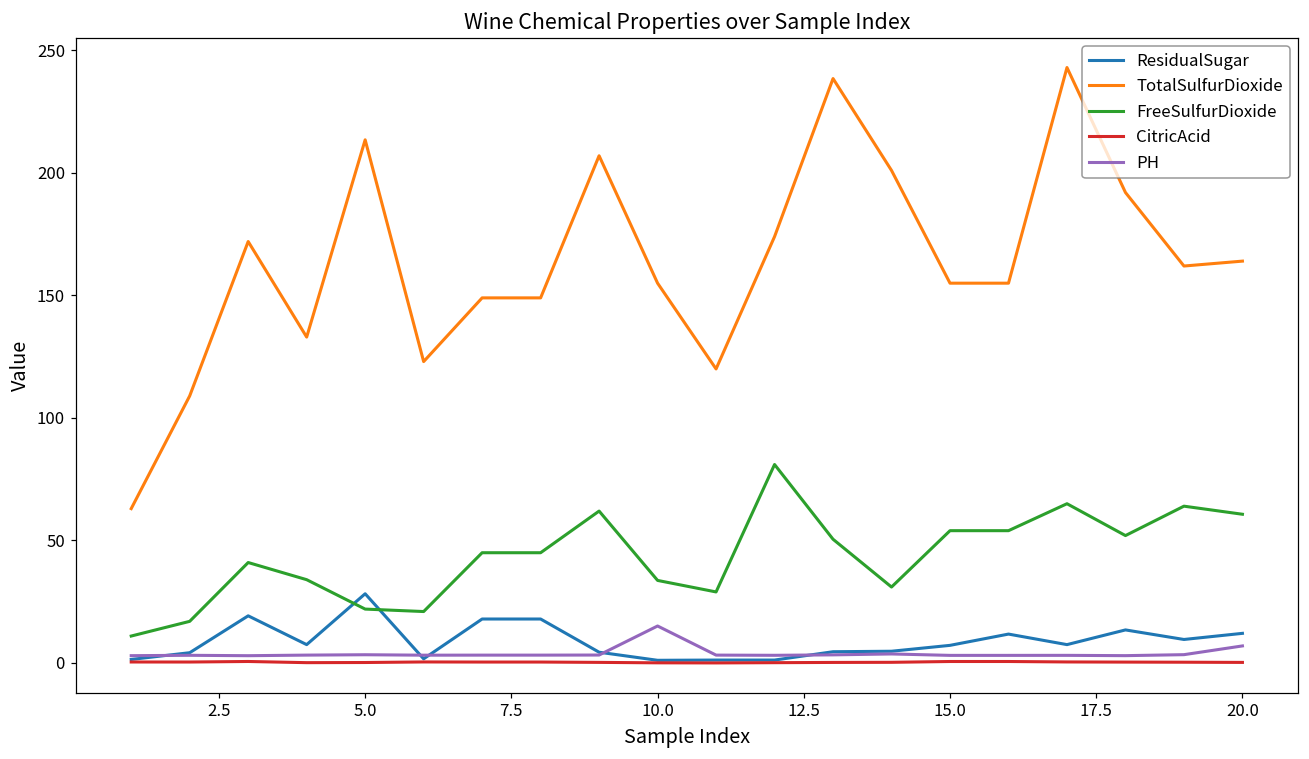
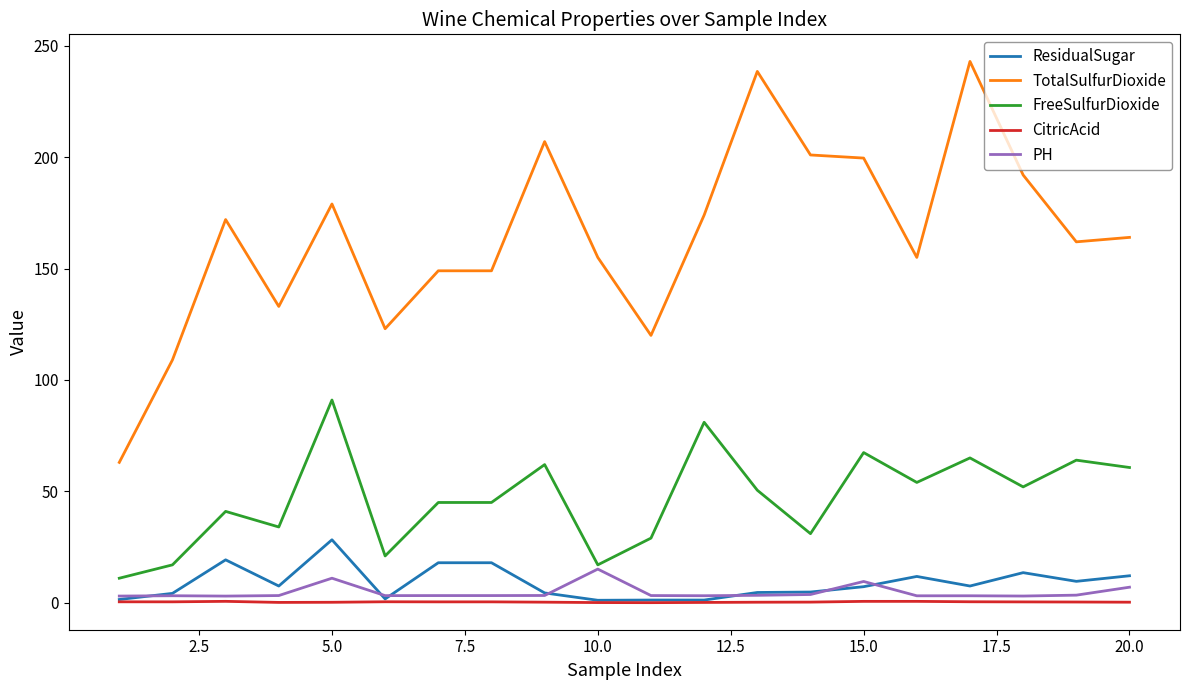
  {
    "ResidualSugar": {
      "5.0": 28,
      "15.0": 7,
      "20.0": 12
    },
    "TotalSulfurDioxide": {
-     "5.0": 214,
+     "5.0": 179,
      "10.0": 155,
-     "15.0": 155,
+     "15.0": 200,
      "20.0": 164
    },
    "FreeSulfurDioxide": {
-     "5.0": 22,
-     "10.0": 34,
-     "15.0": 54,
+     "5.0": 91,
+     "10.0": 17,
+     "15.0": 67,
      "20.0": 61
    },
    "CitricAcid": {
      "5.0": 0,
      "15.0": 1,
      "20.0": 0
    },
    "PH": {
-     "5.0": 3,
+     "5.0": 11,
      "10.0": 15,
-     "15.0": 3,
+     "15.0": 10,
      "20.0": 7
    }
  }
